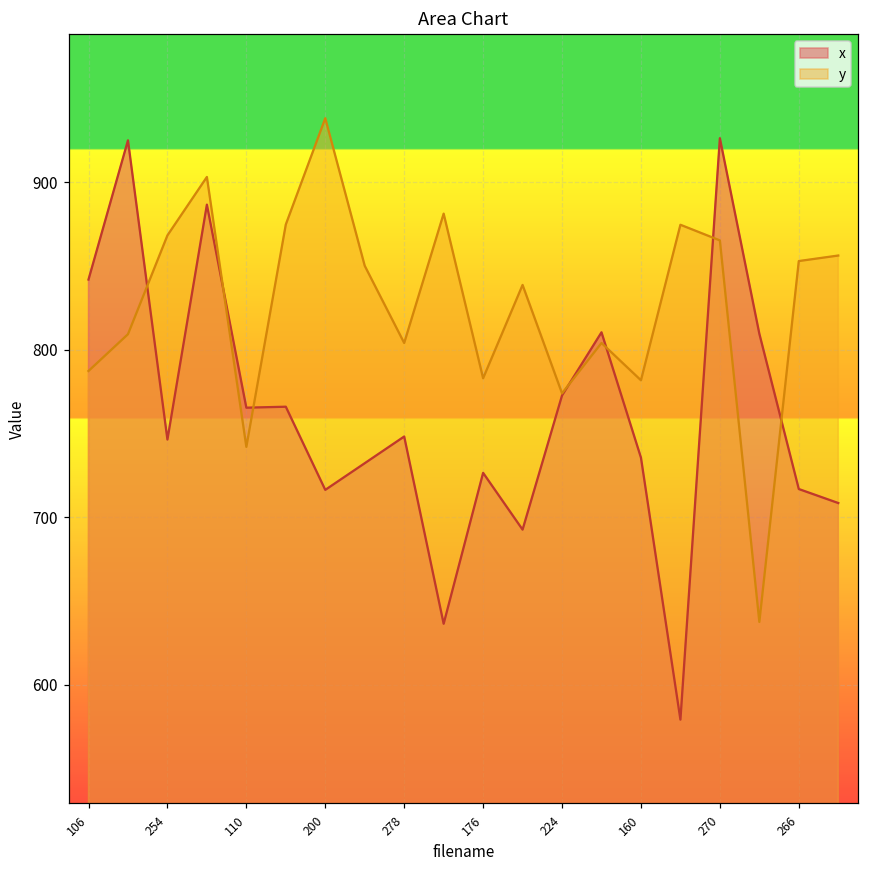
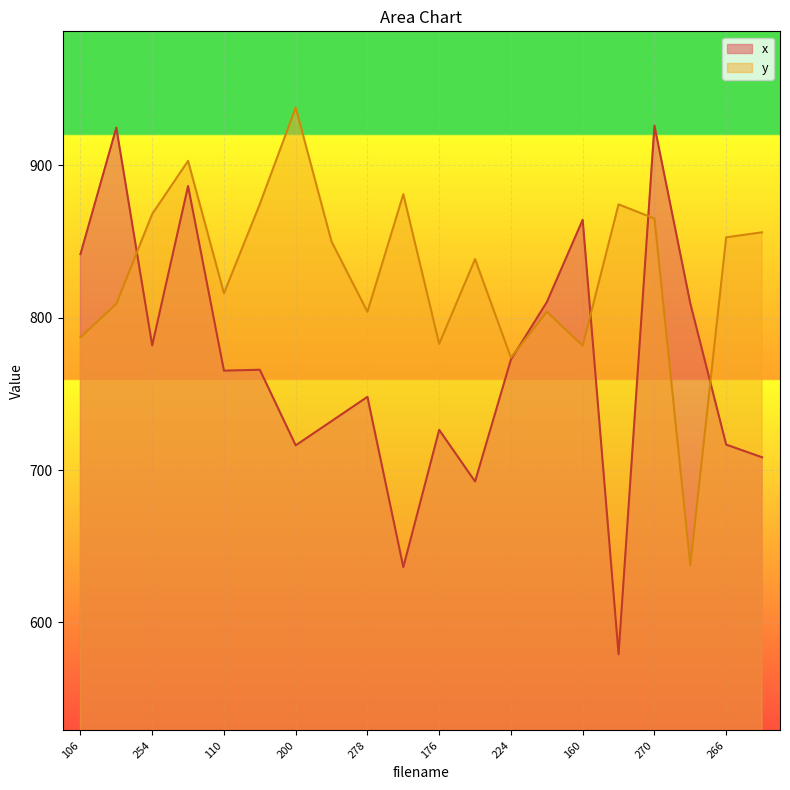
  {
    "x": {
      "106": 842,
-     "254": 746,
+     "254": 782,
      "110": 765,
      "200": 716,
      "278": 748,
      "176": 726,
-     "160": 736,
+     "160": 864,
      "270": 926,
      "266": 717
    },
    "y": {
      "106": 787,
      "254": 868,
-     "110": 742,
+     "110": 816,
      "200": 938,
      "278": 804,
      "176": 783,
      "160": 782,
      "270": 865,
      "266": 853
    }
  }
